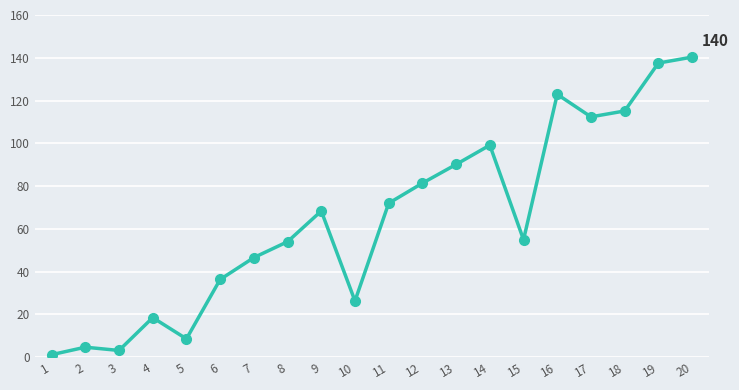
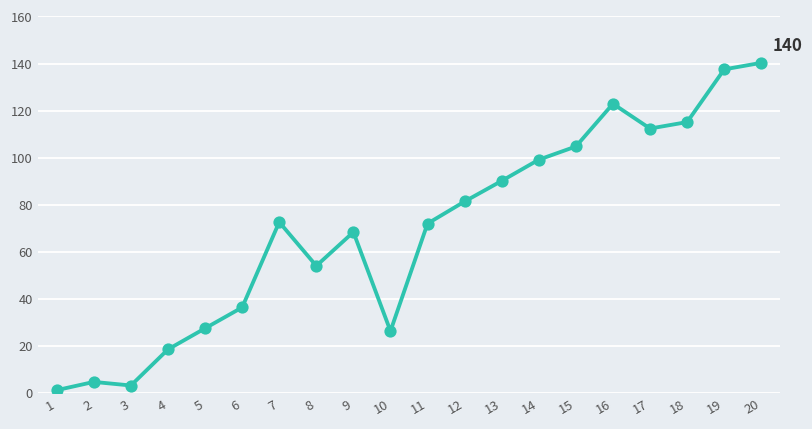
  {
    "1": 1,
    "2": 5,
    "3": 3,
    "4": 19,
-   "5": 9,
+   "5": 27,
    "6": 36,
-   "7": 47,
+   "7": 73,
    "8": 54,
    "9": 68,
    "10": 26,
    "11": 72,
    "12": 81,
    "13": 90,
    "14": 99,
-   "15": 55,
+   "15": 105,
    "16": 123,
    "17": 112,
    "18": 115,
    "19": 138
  }
